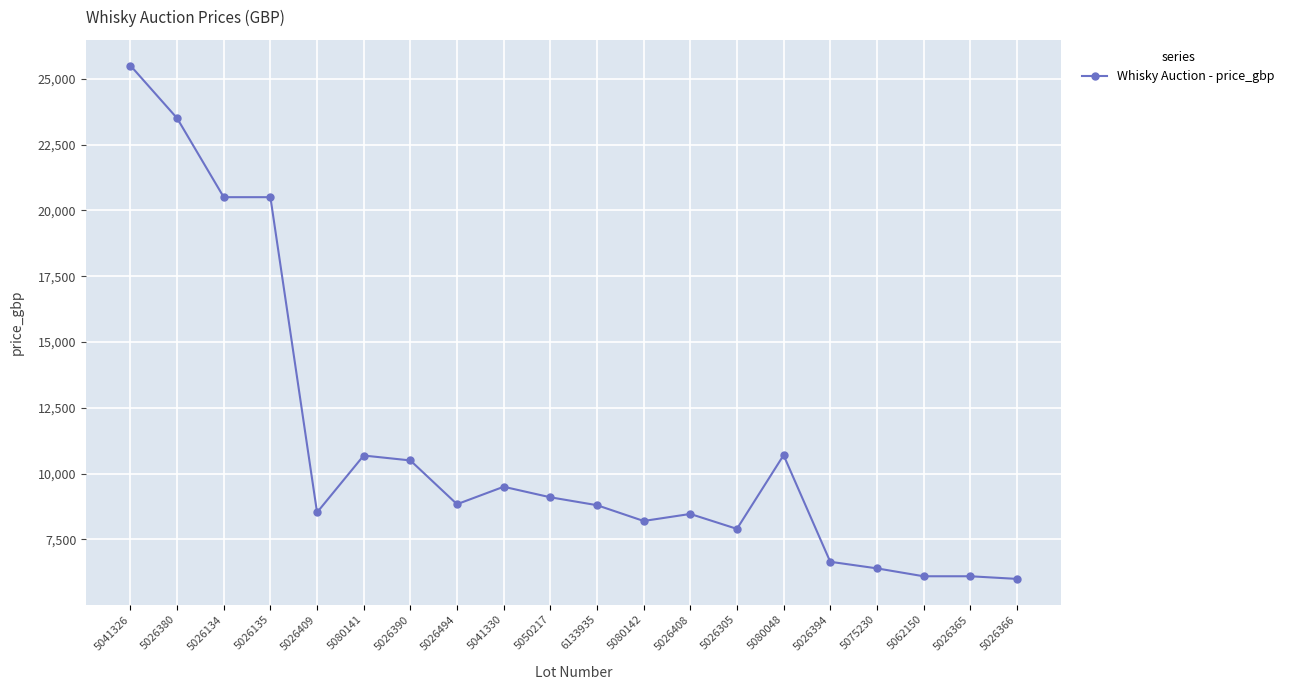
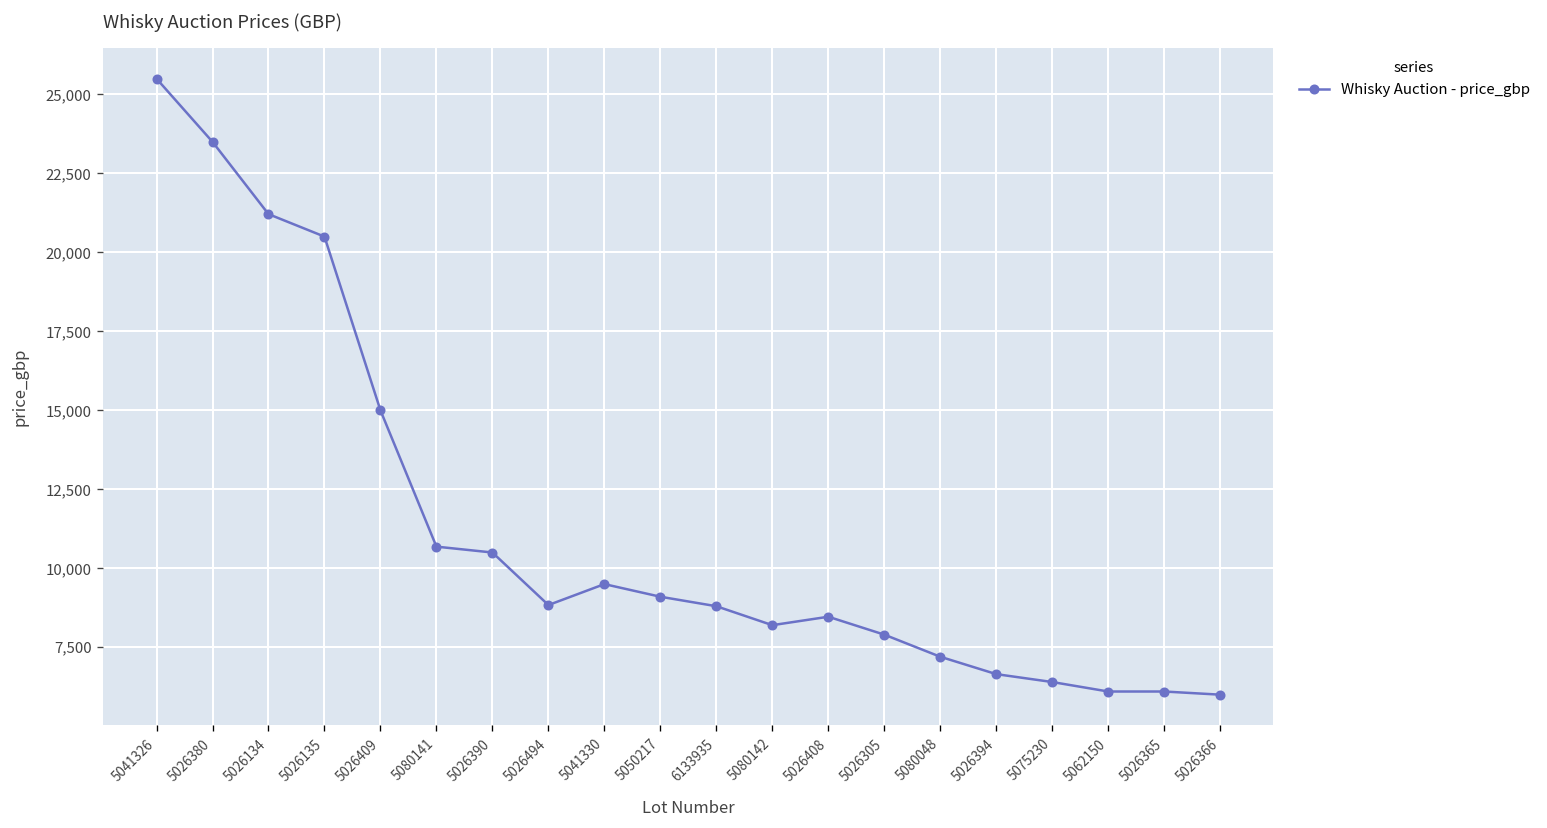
  {
    "5041326": "25,500",
    "5026380": "23,500",
-   "5026134": "20,500",
+   "5026134": "21,200",
    "5026135": "20,500",
-   "5026409": "8,500",
+   "5026409": "15,000",
    "5080141": "10,700",
    "5026390": "10,500",
    "5026494": "8,800",
    "5041330": "9,500",
    "5050217": "9,100",
    "6133935": "8,800",
    "5080142": "8,200",
    "5026408": "8,500",
    "5026305": "7,900",
-   "5080048": "10,700",
+   "5080048": "7,200",
    "5026394": "6,700",
    "5075230": "6,400",
    "5062150": "6,100",
    "5026365": "6,100",
    "5026366": "6,000"
  }
